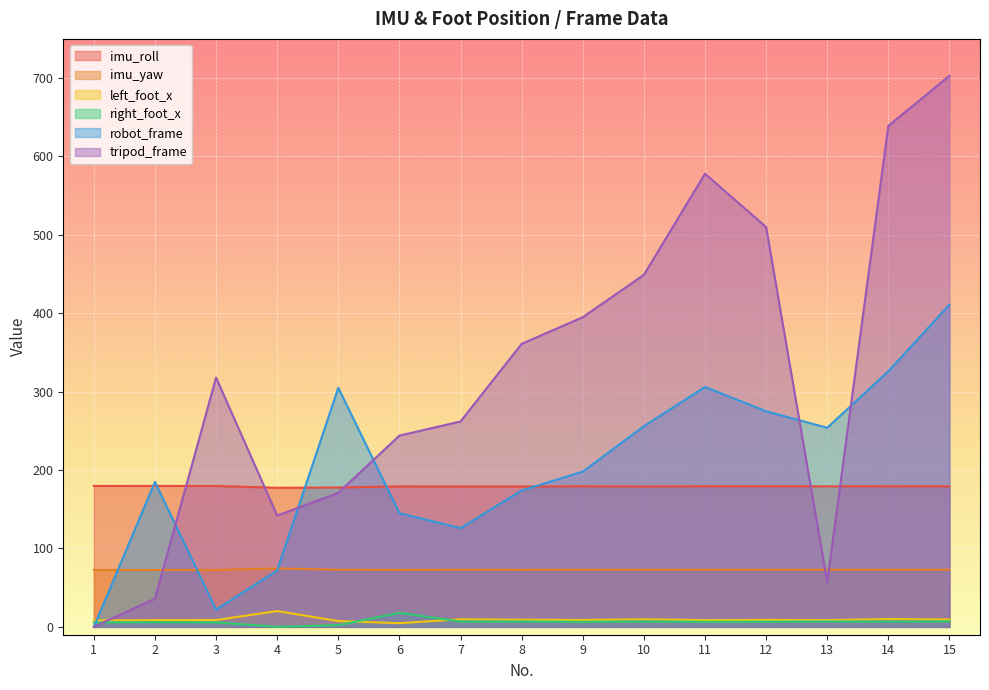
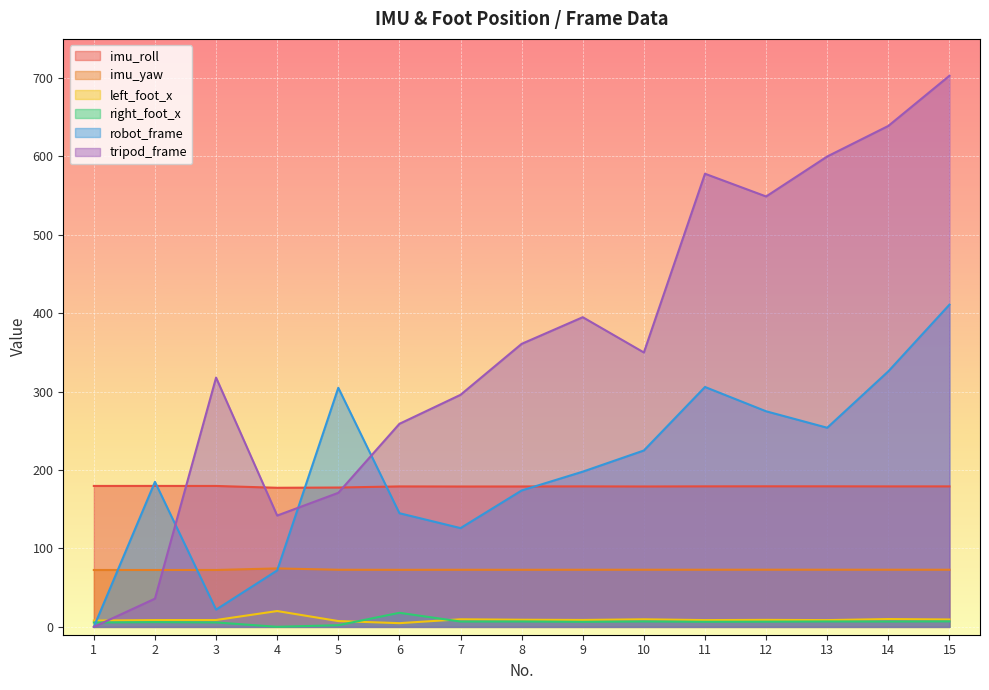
  {
    "right_foot_x": {
      "4": 0,
      "5": 0,
      "6": 20
    },
    "robot_frame": {
      "2": 190,
      "3": 20,
      "5": 310,
      "6": 150,
      "7": 130,
      "8": 170,
      "9": 200,
-     "10": 260,
+     "10": 230,
      "11": 310,
      "12": 280,
      "13": 250,
      "14": 330,
      "15": 410
    },
    "tripod_frame": {
      "2": 40,
      "3": 320,
      "4": 140,
      "5": 170,
-     "6": 240,
-     "7": 260,
+     "6": 260,
+     "7": 300,
      "8": 360,
      "9": 400,
-     "10": 450,
+     "10": 350,
      "11": 580,
-     "12": 510,
-     "13": 60,
+     "12": 550,
+     "13": 600,
      "14": 640,
      "15": 700
    }
  }
